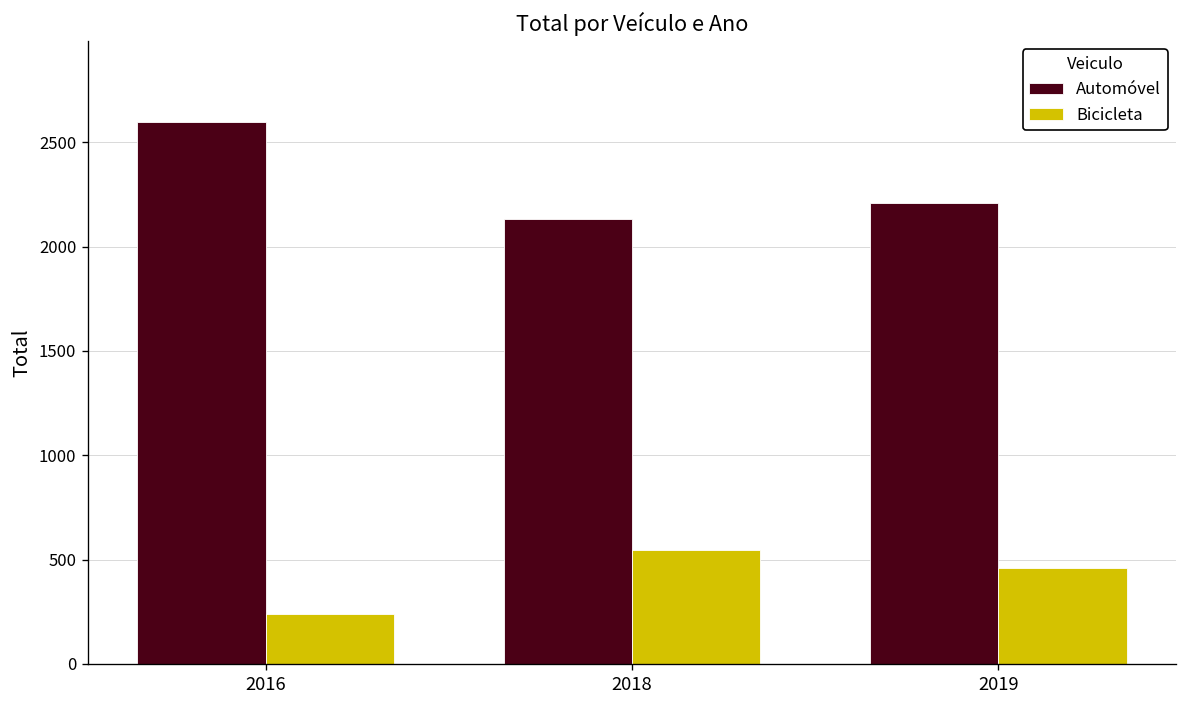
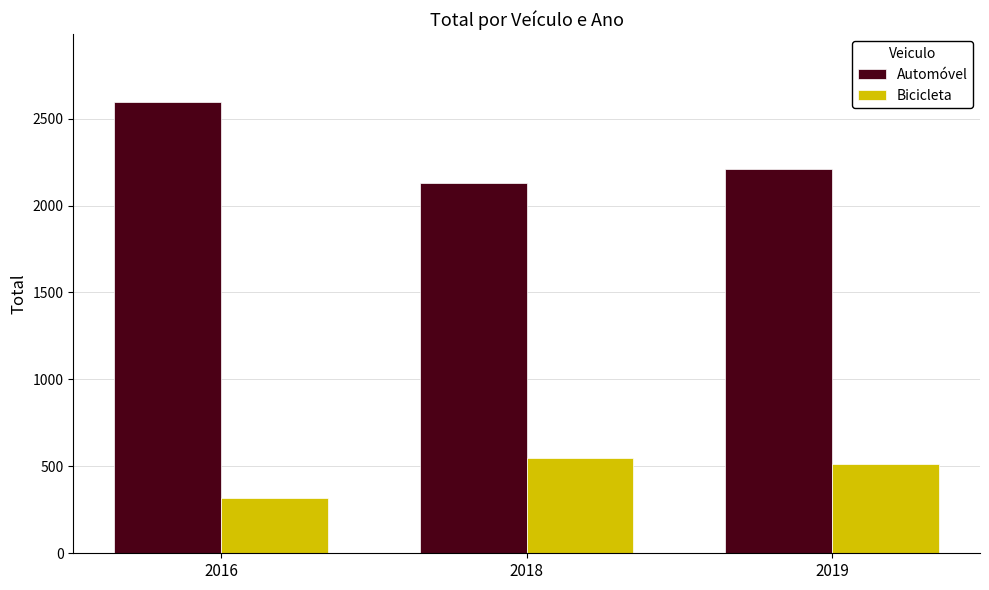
  {
    "Automóvel": {
      "2016": 2600,
      "2018": 2130,
      "2019": 2210
    },
    "Bicicleta": {
-     "2016": 240,
+     "2016": 320,
      "2018": 550,
-     "2019": 460
+     "2019": 520
    }
  }
